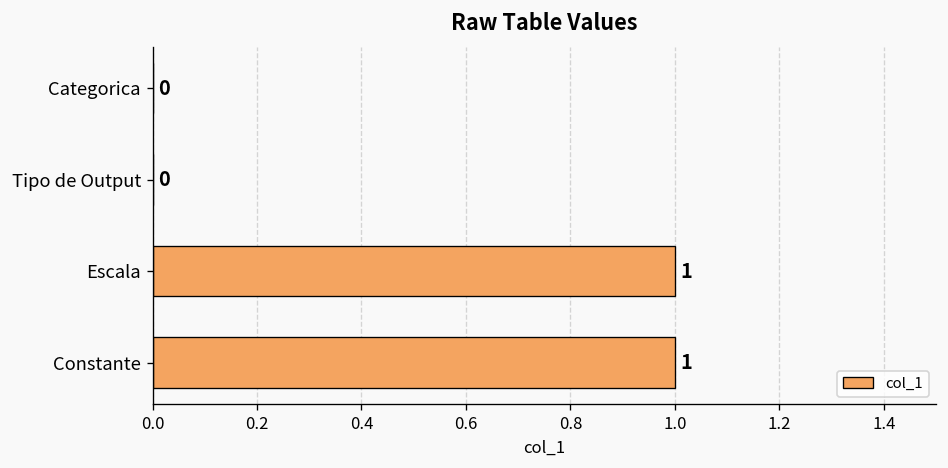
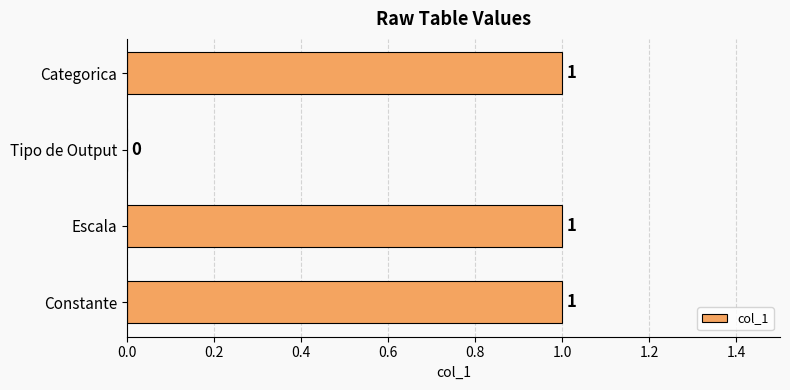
  {
-   "Categorica": 0,
+   "Categorica": 1,
    "Tipo de Output": 0,
    "Escala": 1,
    "Constante": 1
  }
